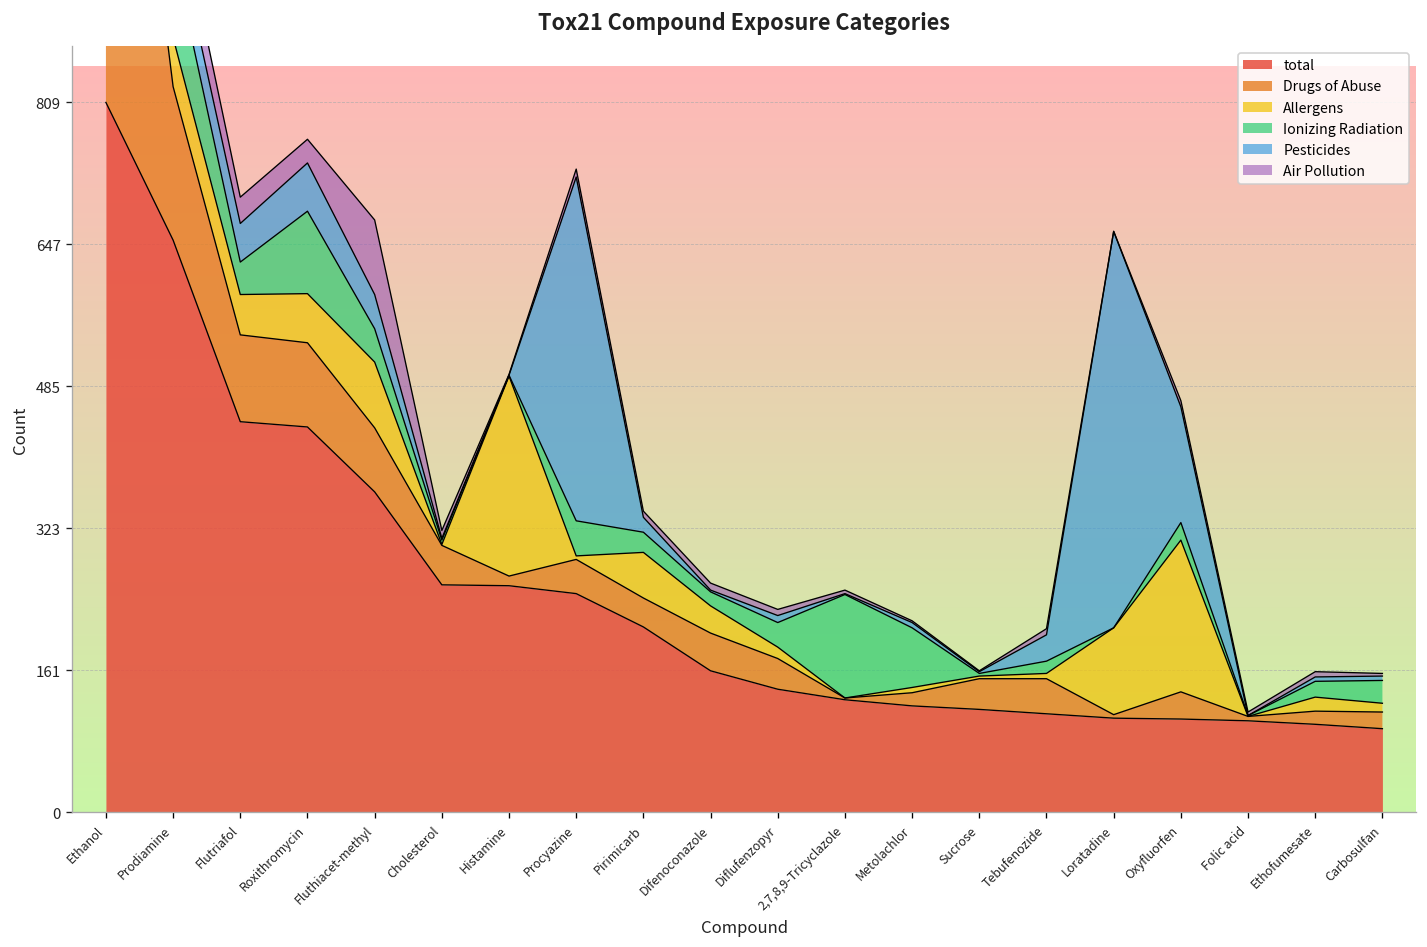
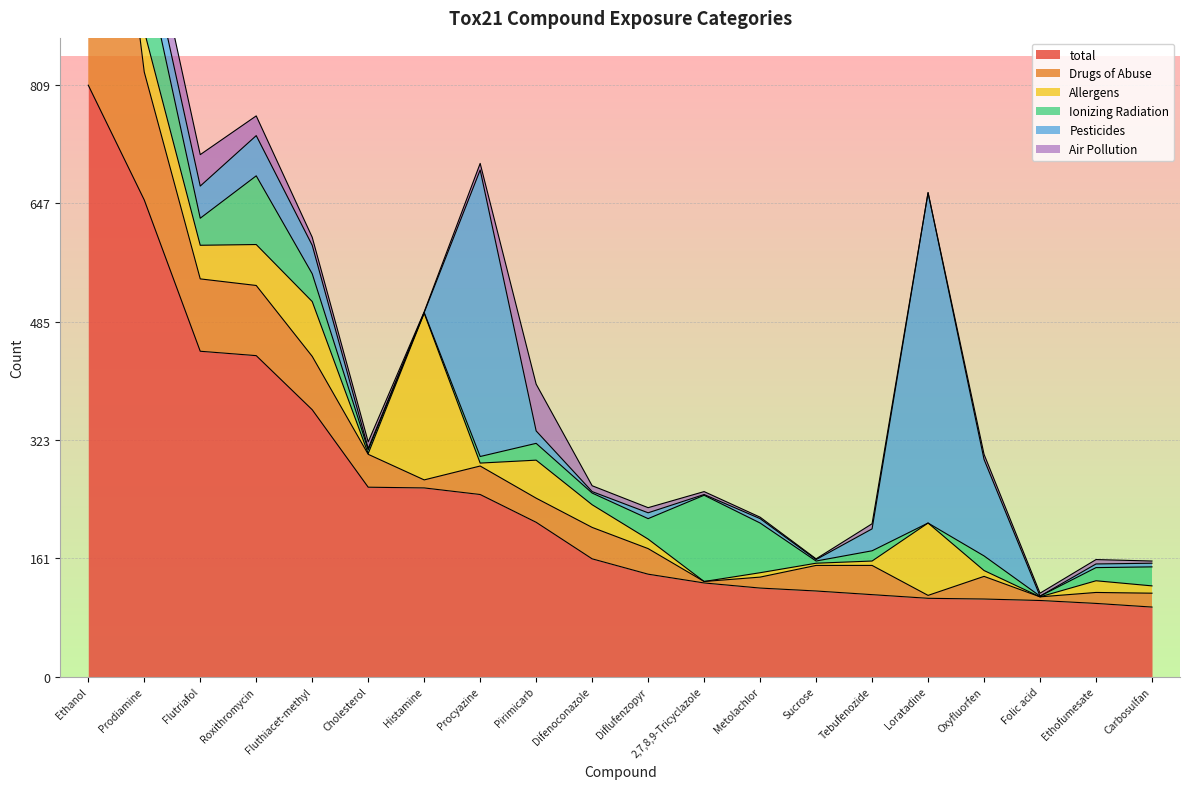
  {
    "Allergens": {
      "Flutriafol": 50,
      "Roxithromycin": 60,
      "Fluthiacet-methyl": 80,
      "Procyazine": 0,
      "Pirimicarb": 50,
      "Difenoconazole": 30,
      "Diflufenzopyr": 10,
      "Metolachlor": 10,
      "Tebufenozide": 10,
-     "Oxyfluorfen": 170,
+     "Oxyfluorfen": 10,
      "Ethofumesate": 20,
      "Carbosulfan": 10
    },
    "Ionizing Radiation": {
      "Flutriafol": 40,
      "Roxithromycin": 90,
      "Fluthiacet-methyl": 40,
-     "Procyazine": 40,
+     "Procyazine": 10,
      "Pirimicarb": 20,
      "Diflufenzopyr": 30,
      "Metolachlor": 70,
      "Tebufenozide": 10,
      "Oxyfluorfen": 20,
      "Ethofumesate": 20,
      "Carbosulfan": 30
    },
    "Pesticides": {
      "Flutriafol": 40,
      "Roxithromycin": 60,
      "Fluthiacet-methyl": 40,
      "Procyazine": 390,
      "Pirimicarb": 20,
      "Diflufenzopyr": 10,
      "Tebufenozide": 30,
      "Oxyfluorfen": 130,
      "Ethofumesate": 10
    },
    "Air Pollution": {
-     "Flutriafol": 30,
+     "Flutriafol": 40,
      "Roxithromycin": 30,
-     "Fluthiacet-methyl": 90,
+     "Fluthiacet-methyl": 10,
      "Cholesterol": 10,
      "Procyazine": 10,
-     "Pirimicarb": 10,
+     "Pirimicarb": 60,
      "Difenoconazole": 10,
      "Diflufenzopyr": 10,
      "2,7,8,9-Tricyclazole": 0,
      "Tebufenozide": 10,
      "Oxyfluorfen": 10,
      "Folic acid": 0,
      "Ethofumesate": 10
    }
  }
